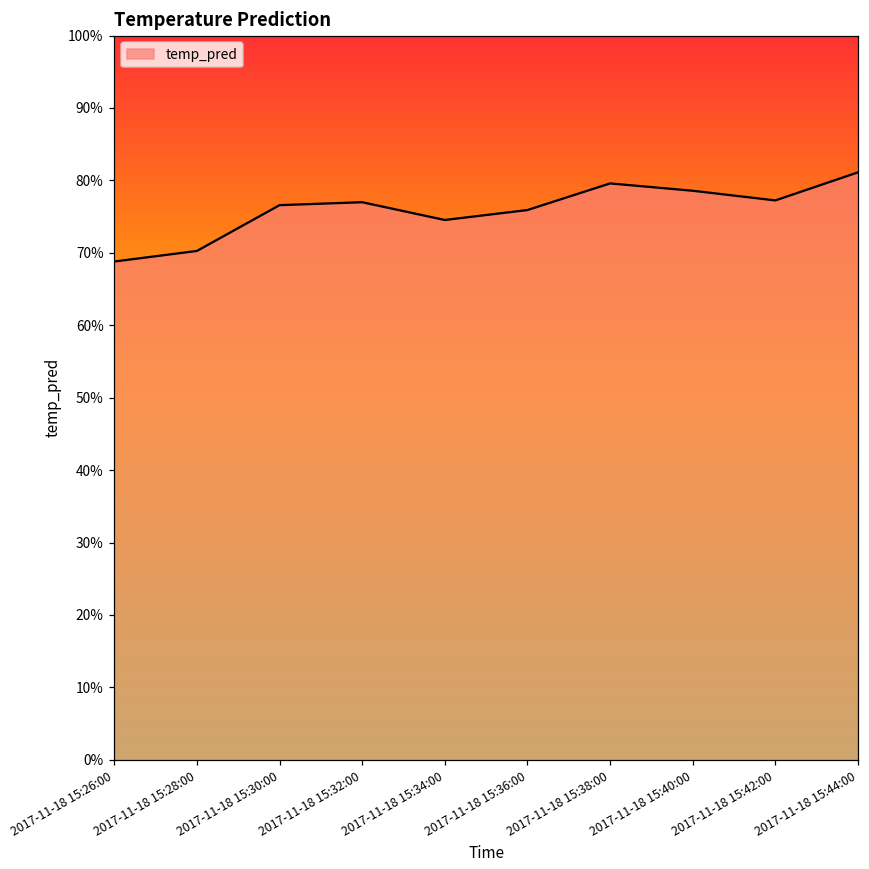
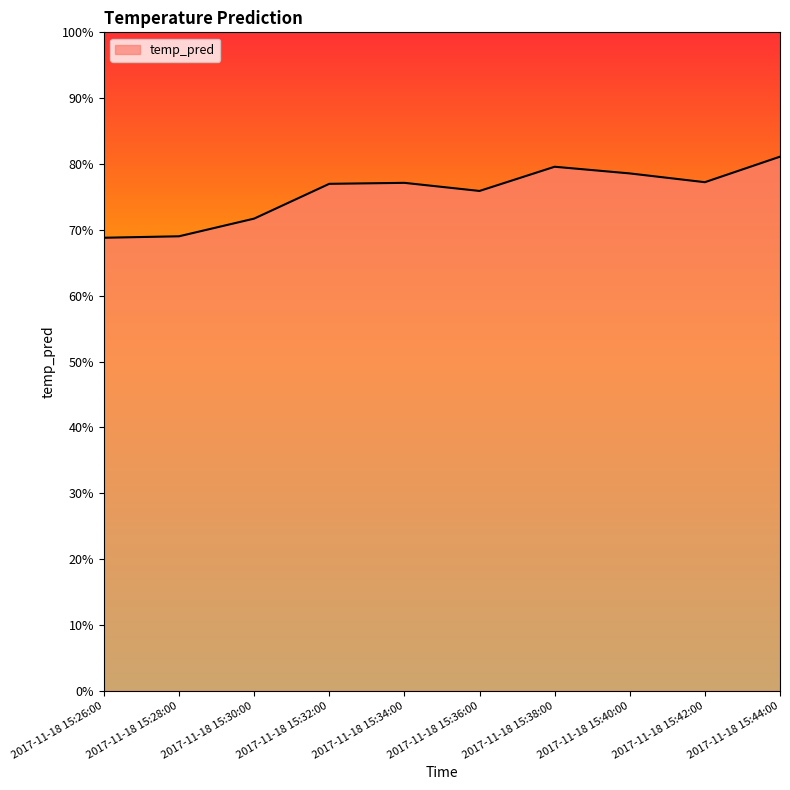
  {
    "2017-11-18 15:26:00": "69%",
-   "2017-11-18 15:28:00": "70%",
-   "2017-11-18 15:30:00": "77%",
+   "2017-11-18 15:28:00": "69%",
+   "2017-11-18 15:30:00": "72%",
    "2017-11-18 15:32:00": "77%",
-   "2017-11-18 15:34:00": "75%",
+   "2017-11-18 15:34:00": "77%",
    "2017-11-18 15:36:00": "76%",
    "2017-11-18 15:38:00": "80%",
    "2017-11-18 15:40:00": "79%",
    "2017-11-18 15:42:00": "77%",
    "2017-11-18 15:44:00": "81%"
  }
